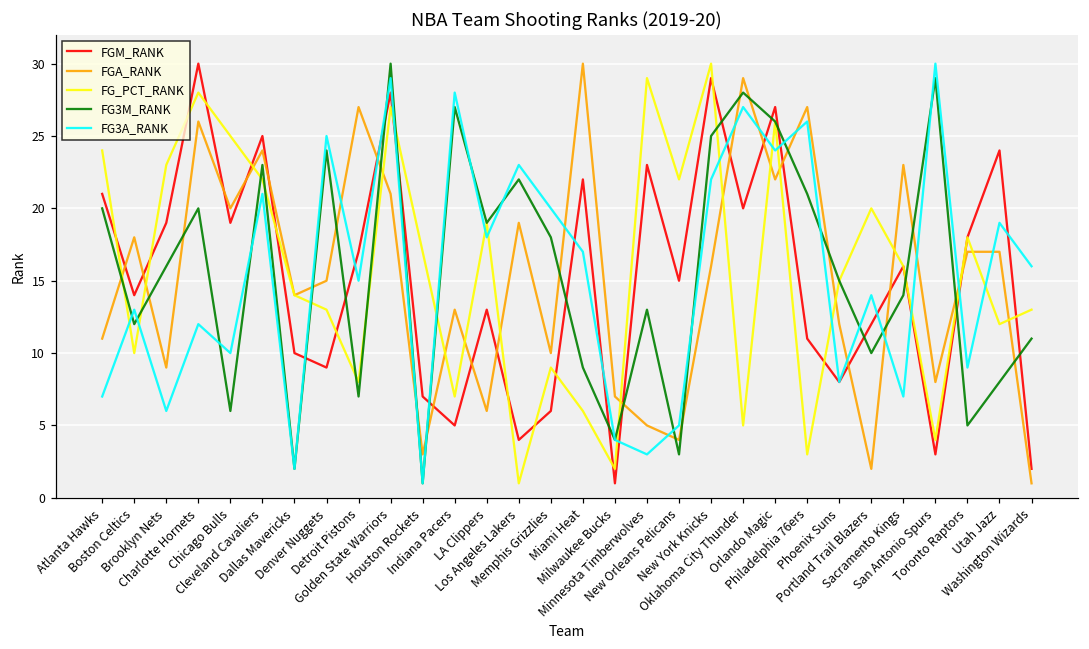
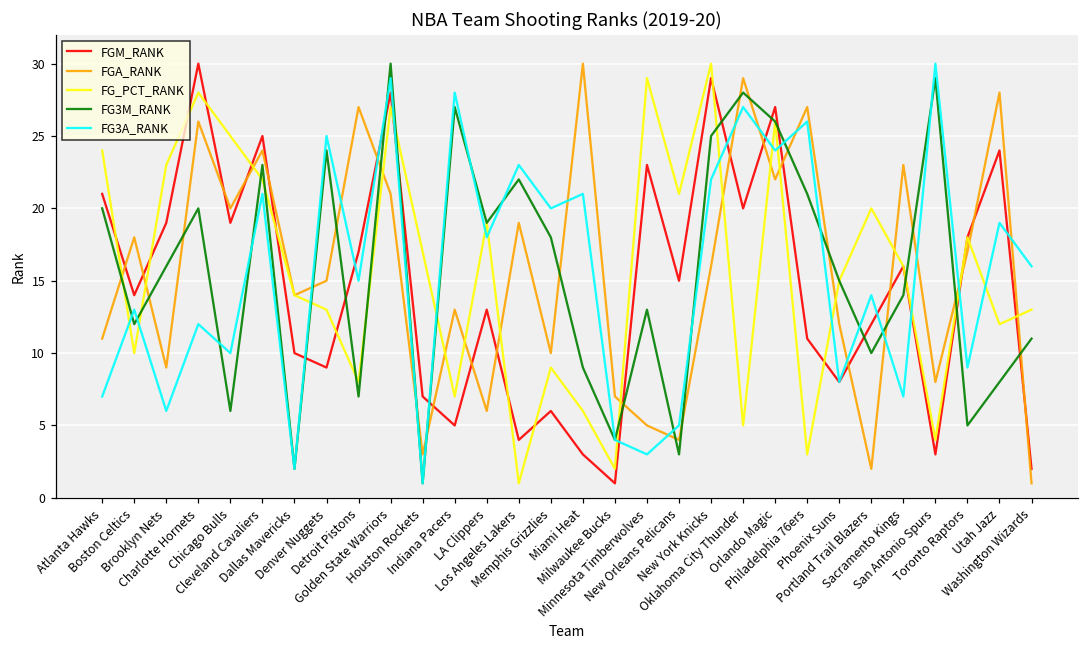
  {
    "FGM_RANK": {
      "Atlanta Hawks": 21,
      "Boston Celtics": 14,
      "Brooklyn Nets": 19,
      "Charlotte Hornets": 30,
      "Chicago Bulls": 19,
      "Cleveland Cavaliers": 25,
      "Dallas Mavericks": 10,
      "Denver Nuggets": 9,
      "Detroit Pistons": 17,
      "Golden State Warriors": 28,
      "Houston Rockets": 7,
      "Indiana Pacers": 5,
      "LA Clippers": 13,
      "Los Angeles Lakers": 4,
      "Memphis Grizzlies": 6,
-     "Miami Heat": 22,
+     "Miami Heat": 3,
      "Milwaukee Bucks": 1,
      "Minnesota Timberwolves": 23,
      "New Orleans Pelicans": 15,
      "New York Knicks": 29,
      "Oklahoma City Thunder": 20,
      "Orlando Magic": 27,
      "Philadelphia 76ers": 11,
      "Portland Trail Blazers": 12,
      "San Antonio Spurs": 3,
      "Utah Jazz": 24,
      "Washington Wizards": 2
    },
    "FGA_RANK": {
      "Atlanta Hawks": 11,
      "Boston Celtics": 18,
      "Brooklyn Nets": 9,
      "Charlotte Hornets": 26,
      "Chicago Bulls": 20,
      "Cleveland Cavaliers": 24,
      "Denver Nuggets": 15,
      "Detroit Pistons": 27,
      "Golden State Warriors": 21,
      "Houston Rockets": 3,
      "Indiana Pacers": 13,
      "LA Clippers": 6,
      "Los Angeles Lakers": 19,
      "Memphis Grizzlies": 10,
      "Miami Heat": 30,
      "Milwaukee Bucks": 7,
      "Minnesota Timberwolves": 5,
      "New Orleans Pelicans": 4,
      "New York Knicks": 16,
      "Oklahoma City Thunder": 29,
      "Orlando Magic": 22,
      "Philadelphia 76ers": 27,
      "Phoenix Suns": 12,
      "Portland Trail Blazers": 2,
      "Sacramento Kings": 23,
      "San Antonio Spurs": 8,
      "Toronto Raptors": 17,
-     "Utah Jazz": 17,
+     "Utah Jazz": 28,
      "Washington Wizards": 1
    },
    "FG_PCT_RANK": {
      "Atlanta Hawks": 24,
      "Boston Celtics": 10,
      "Brooklyn Nets": 23,
      "Charlotte Hornets": 28,
      "Chicago Bulls": 25,
      "Cleveland Cavaliers": 22,
      "Denver Nuggets": 13,
      "Detroit Pistons": 8,
      "Golden State Warriors": 27,
      "Houston Rockets": 17,
      "Indiana Pacers": 7,
      "Los Angeles Lakers": 1,
      "Memphis Grizzlies": 9,
      "Miami Heat": 6,
      "Milwaukee Bucks": 2,
      "Minnesota Timberwolves": 29,
-     "New Orleans Pelicans": 22,
+     "New Orleans Pelicans": 21,
      "New York Knicks": 30,
      "Oklahoma City Thunder": 5,
      "Philadelphia 76ers": 3,
      "Portland Trail Blazers": 20,
      "San Antonio Spurs": 4,
      "Utah Jazz": 12,
      "Washington Wizards": 13
    },
    "FG3M_RANK": {
      "Atlanta Hawks": 20,
      "Boston Celtics": 12,
      "Brooklyn Nets": 16,
      "Charlotte Hornets": 20,
      "Chicago Bulls": 6,
      "Cleveland Cavaliers": 23,
      "Denver Nuggets": 24,
      "Detroit Pistons": 7,
      "Golden State Warriors": 30,
      "Indiana Pacers": 27,
      "Los Angeles Lakers": 22,
      "Memphis Grizzlies": 18,
      "Miami Heat": 9,
      "Minnesota Timberwolves": 13,
      "New Orleans Pelicans": 3,
      "New York Knicks": 25,
      "Oklahoma City Thunder": 28,
      "Philadelphia 76ers": 21,
      "Portland Trail Blazers": 10,
      "Sacramento Kings": 14,
      "San Antonio Spurs": 29,
      "Toronto Raptors": 5,
      "Utah Jazz": 8,
      "Washington Wizards": 11
    },
    "FG3A_RANK": {
      "Atlanta Hawks": 7,
      "Boston Celtics": 13,
      "Brooklyn Nets": 6,
      "Charlotte Hornets": 12,
      "Chicago Bulls": 10,
      "Cleveland Cavaliers": 21,
      "Denver Nuggets": 25,
      "Detroit Pistons": 15,
      "Golden State Warriors": 29,
      "Indiana Pacers": 28,
      "LA Clippers": 18,
      "Los Angeles Lakers": 23,
      "Memphis Grizzlies": 20,
-     "Miami Heat": 17,
+     "Miami Heat": 21,
      "Minnesota Timberwolves": 3,
      "New Orleans Pelicans": 5,
      "New York Knicks": 22,
      "Oklahoma City Thunder": 27,
      "Orlando Magic": 24,
      "Philadelphia 76ers": 26,
      "Portland Trail Blazers": 14,
      "Sacramento Kings": 7,
      "San Antonio Spurs": 30,
      "Toronto Raptors": 9,
      "Utah Jazz": 19,
      "Washington Wizards": 16
    }
  }
